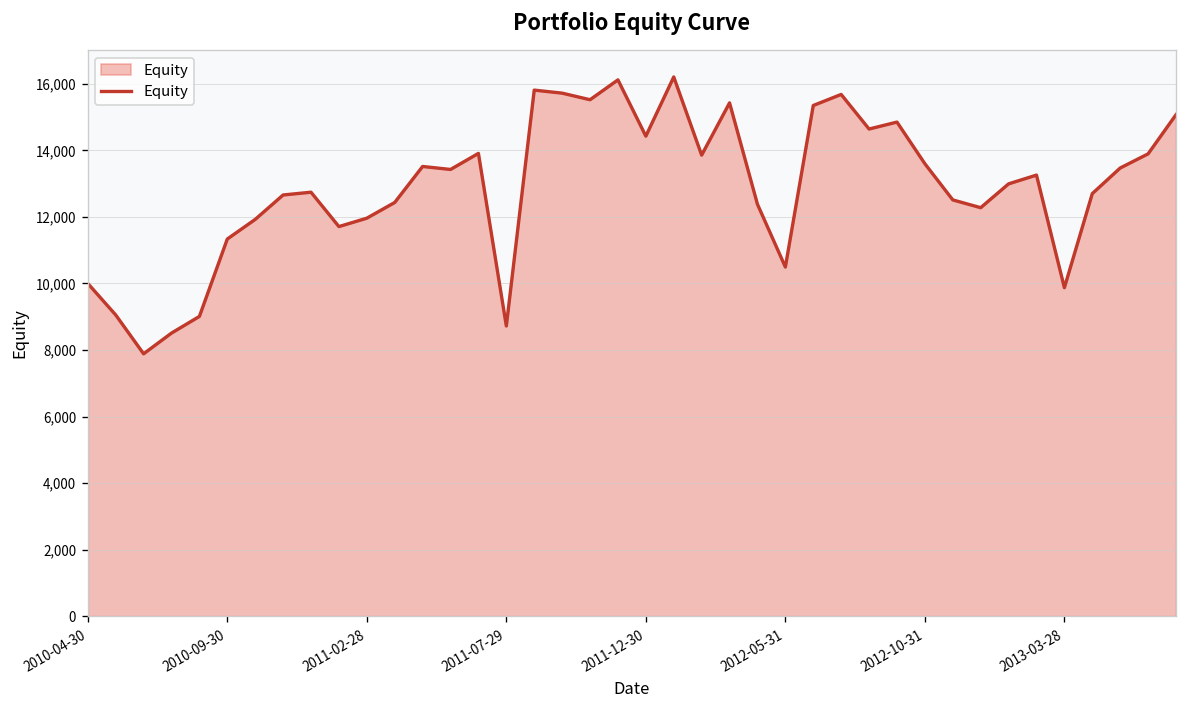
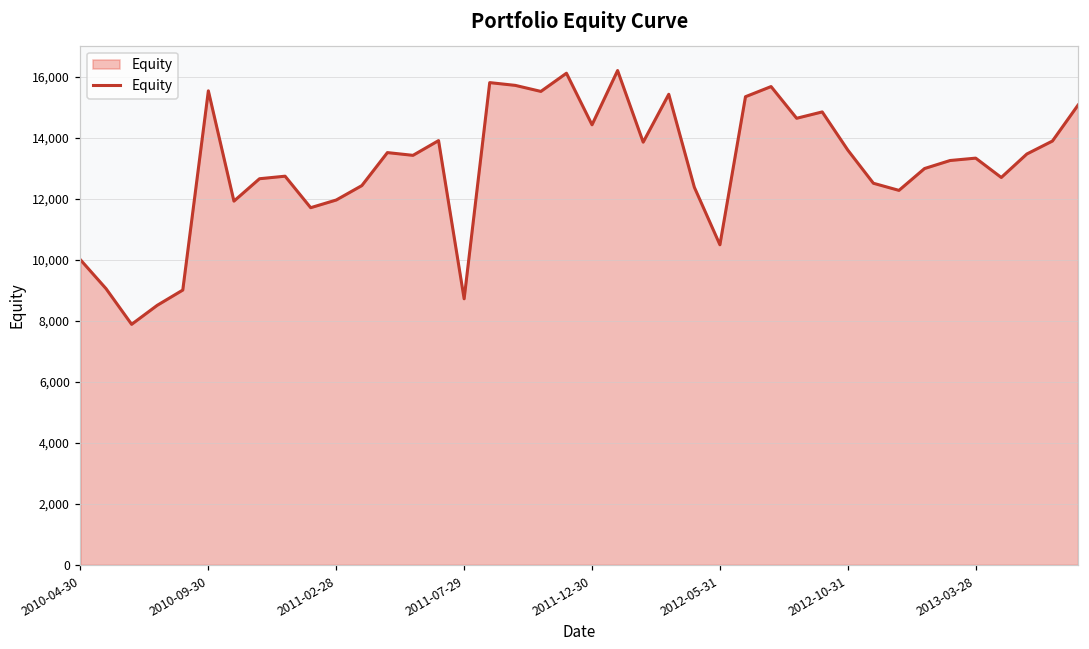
  {
    "2010-04-30": "10,000",
-   "2010-09-30": "11,300",
+   "2010-09-30": "15,500",
    "2011-02-28": "12,000",
    "2011-07-29": "8,700",
    "2011-12-30": "14,400",
    "2012-05-31": "10,500",
    "2012-10-31": "13,600",
-   "2013-03-28": "9,900"
+   "2013-03-28": "13,300"
  }
